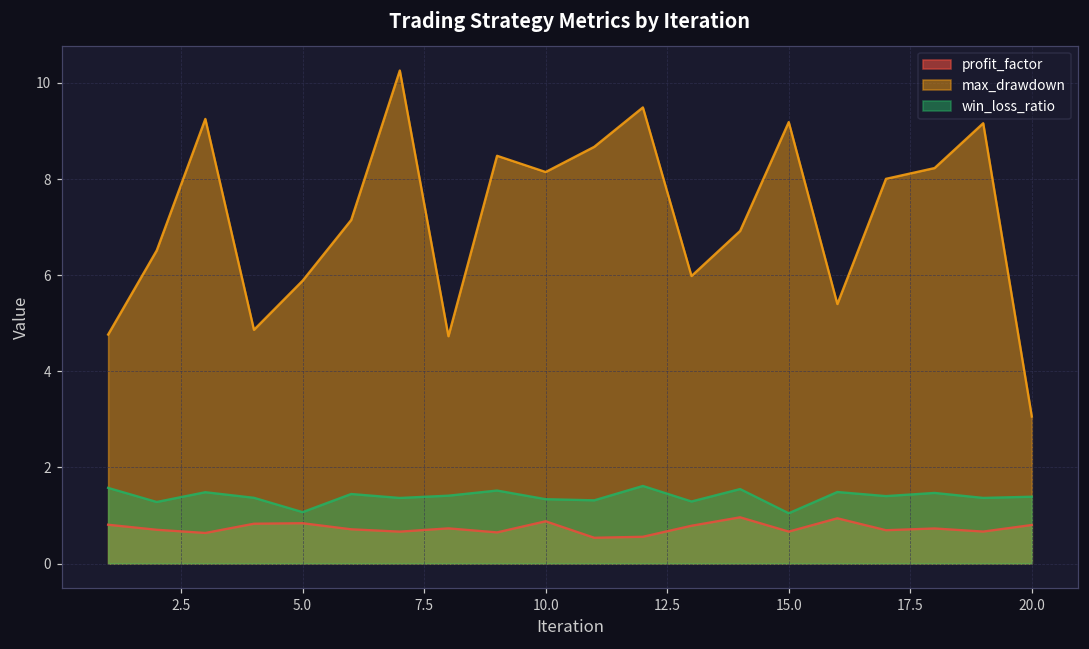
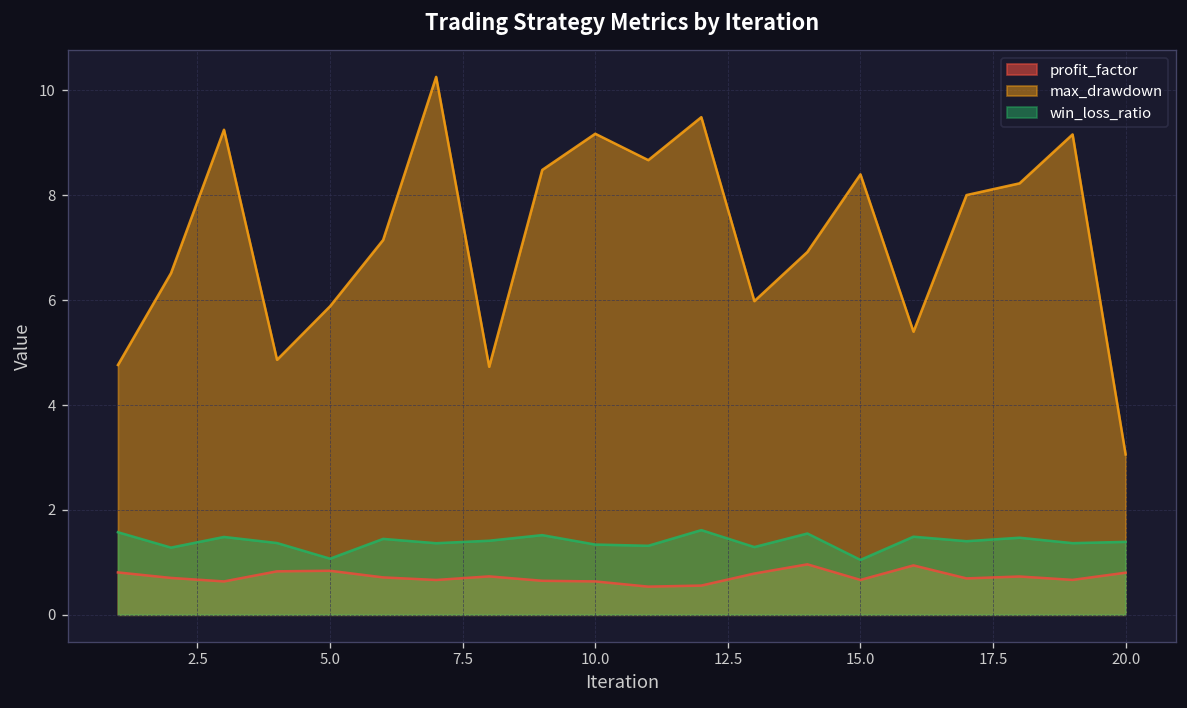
  {
    "profit_factor": {
      "5.0": 0.8,
-     "10.0": 0.9,
+     "10.0": 0.6,
      "15.0": 0.7,
      "20.0": 0.8
    },
    "max_drawdown": {
      "5.0": 5.9,
-     "10.0": 8.1,
-     "15.0": 9.2,
+     "10.0": 9.2,
+     "15.0": 8.4,
      "20.0": 3.1
    },
    "win_loss_ratio": {
      "5.0": 1.1,
      "10.0": 1.3,
      "15.0": 1.0,
      "20.0": 1.4
    }
  }
